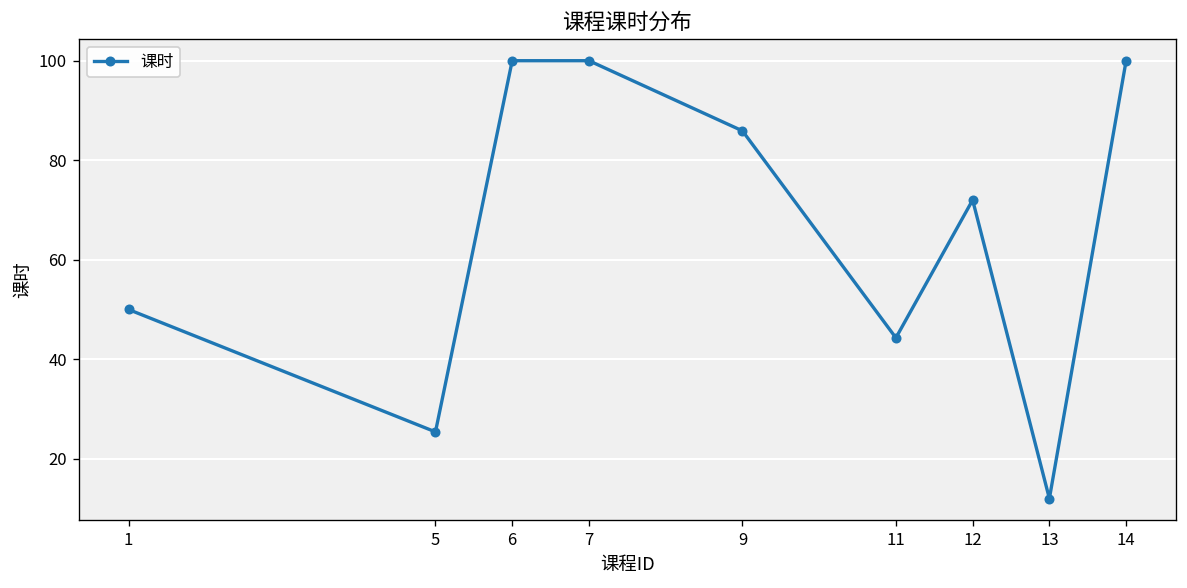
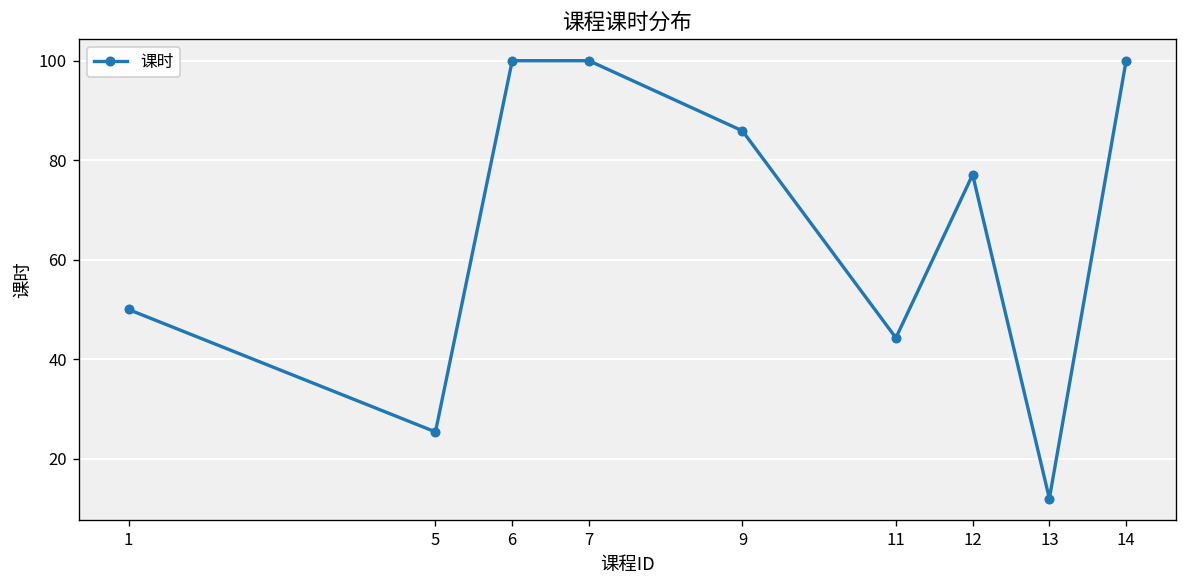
  {
    "1": 50,
    "5": 25,
    "6": 100,
    "7": 100,
    "9": 86,
    "11": 44,
-   "12": 72,
+   "12": 77,
    "13": 12,
    "14": 100
  }
